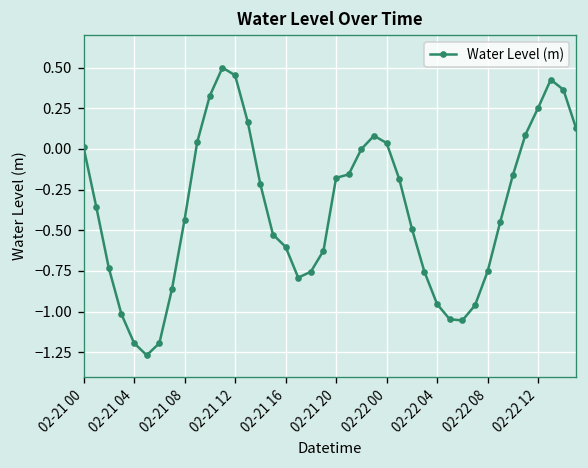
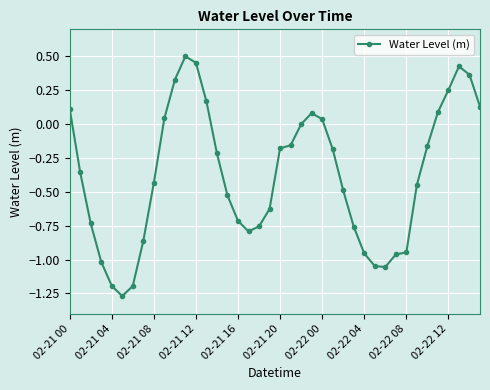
  {
-   "02-21 00": 0.01,
+   "02-21 00": 0.11,
    "02-21 04": -1.19,
    "02-21 08": -0.43,
    "02-21 12": 0.45,
-   "02-21 16": -0.60,
+   "02-21 16": -0.71,
    "02-21 20": -0.18,
    "02-22 00": 0.04,
    "02-22 04": -0.95,
-   "02-22 08": -0.75,
+   "02-22 08": -0.95,
    "02-22 12": 0.25
  }
